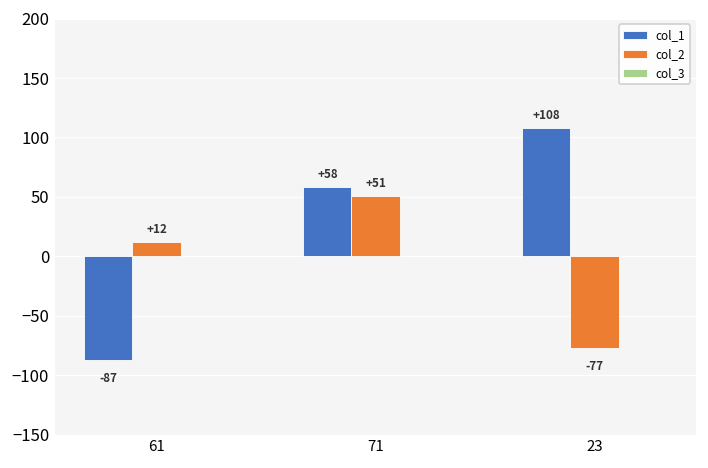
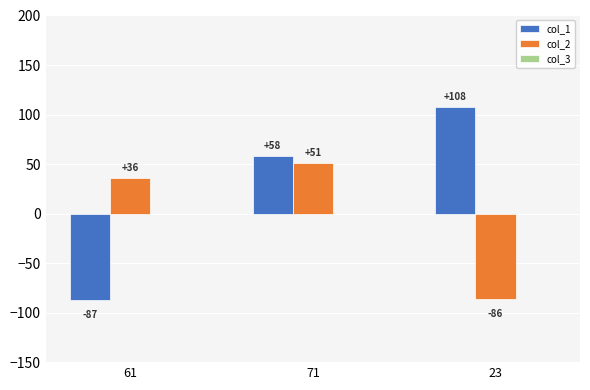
  {
    "col_1": {
      "61": "-87",
      "71": "+58",
      "23": "+108"
    },
    "col_2": {
-     "61": "+12",
+     "61": "+36",
      "71": "+51",
-     "23": "-77"
+     "23": "-86"
    },
    "col_3": {
      "61": "0",
      "71": "0",
      "23": "0"
    }
  }
